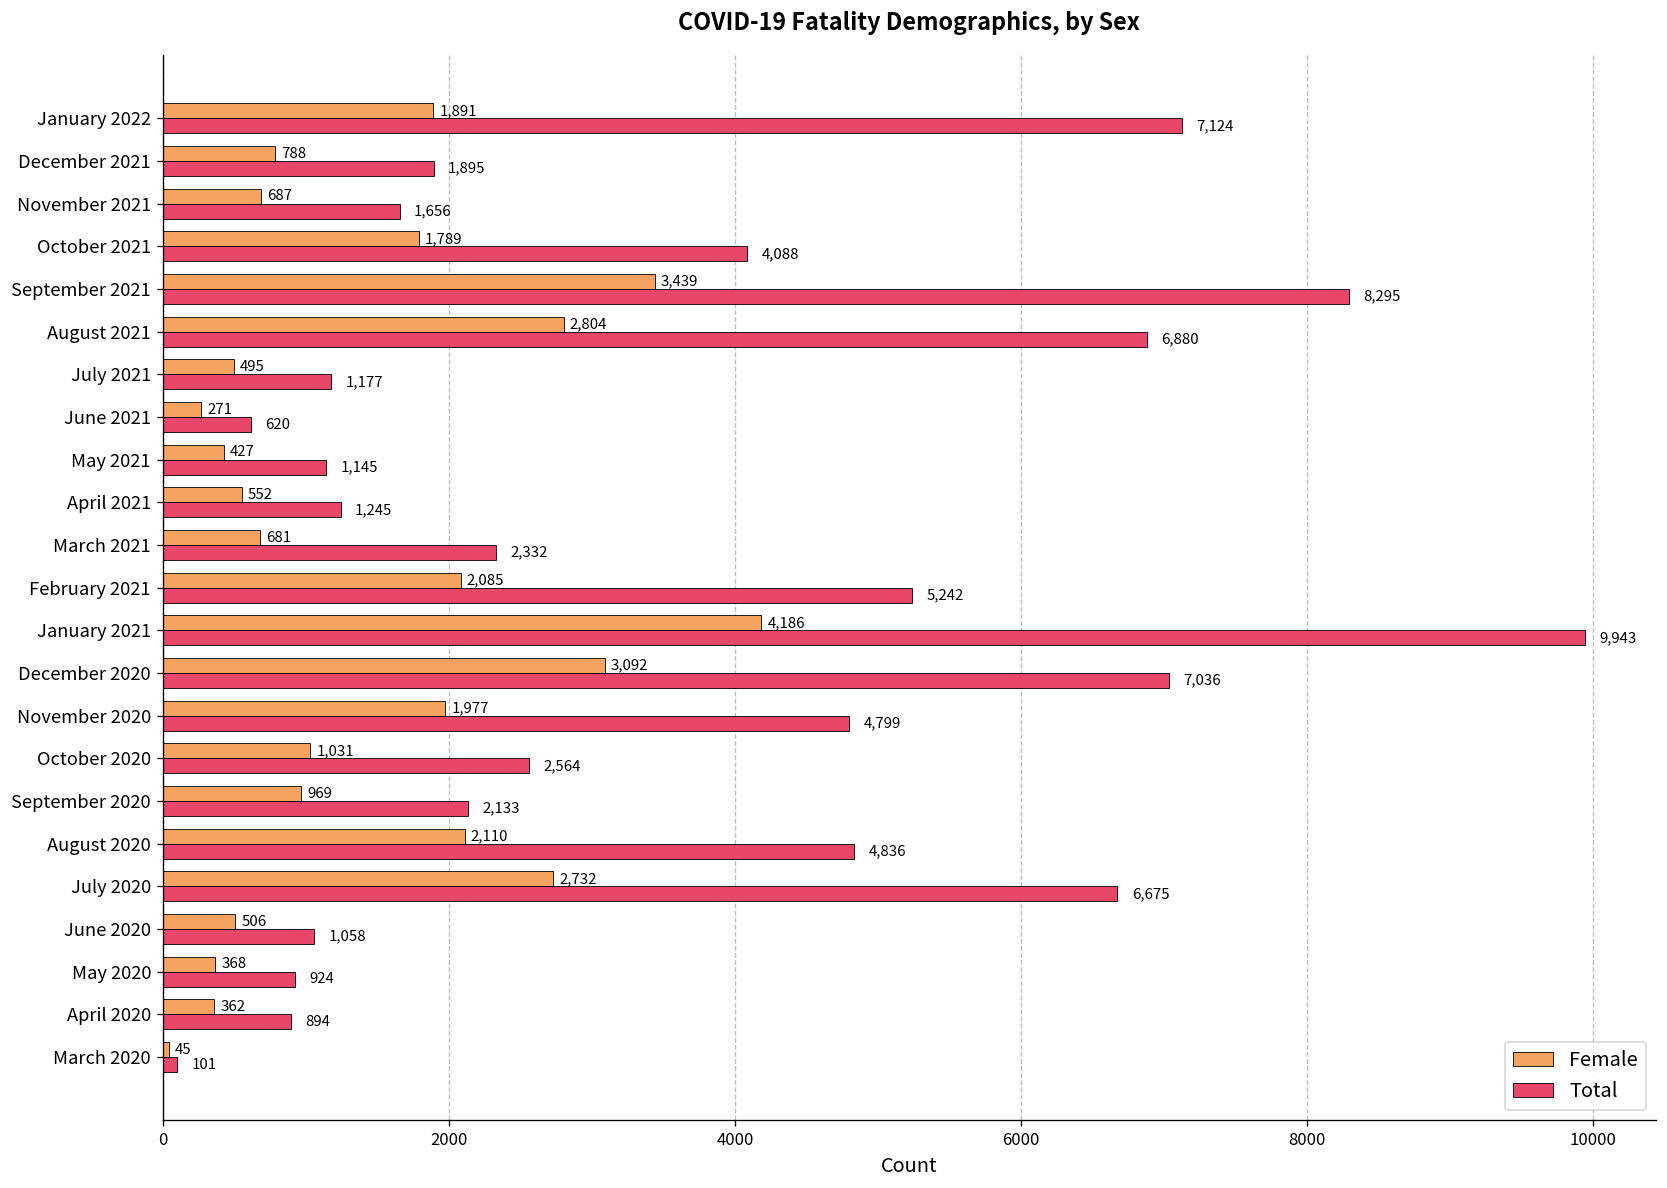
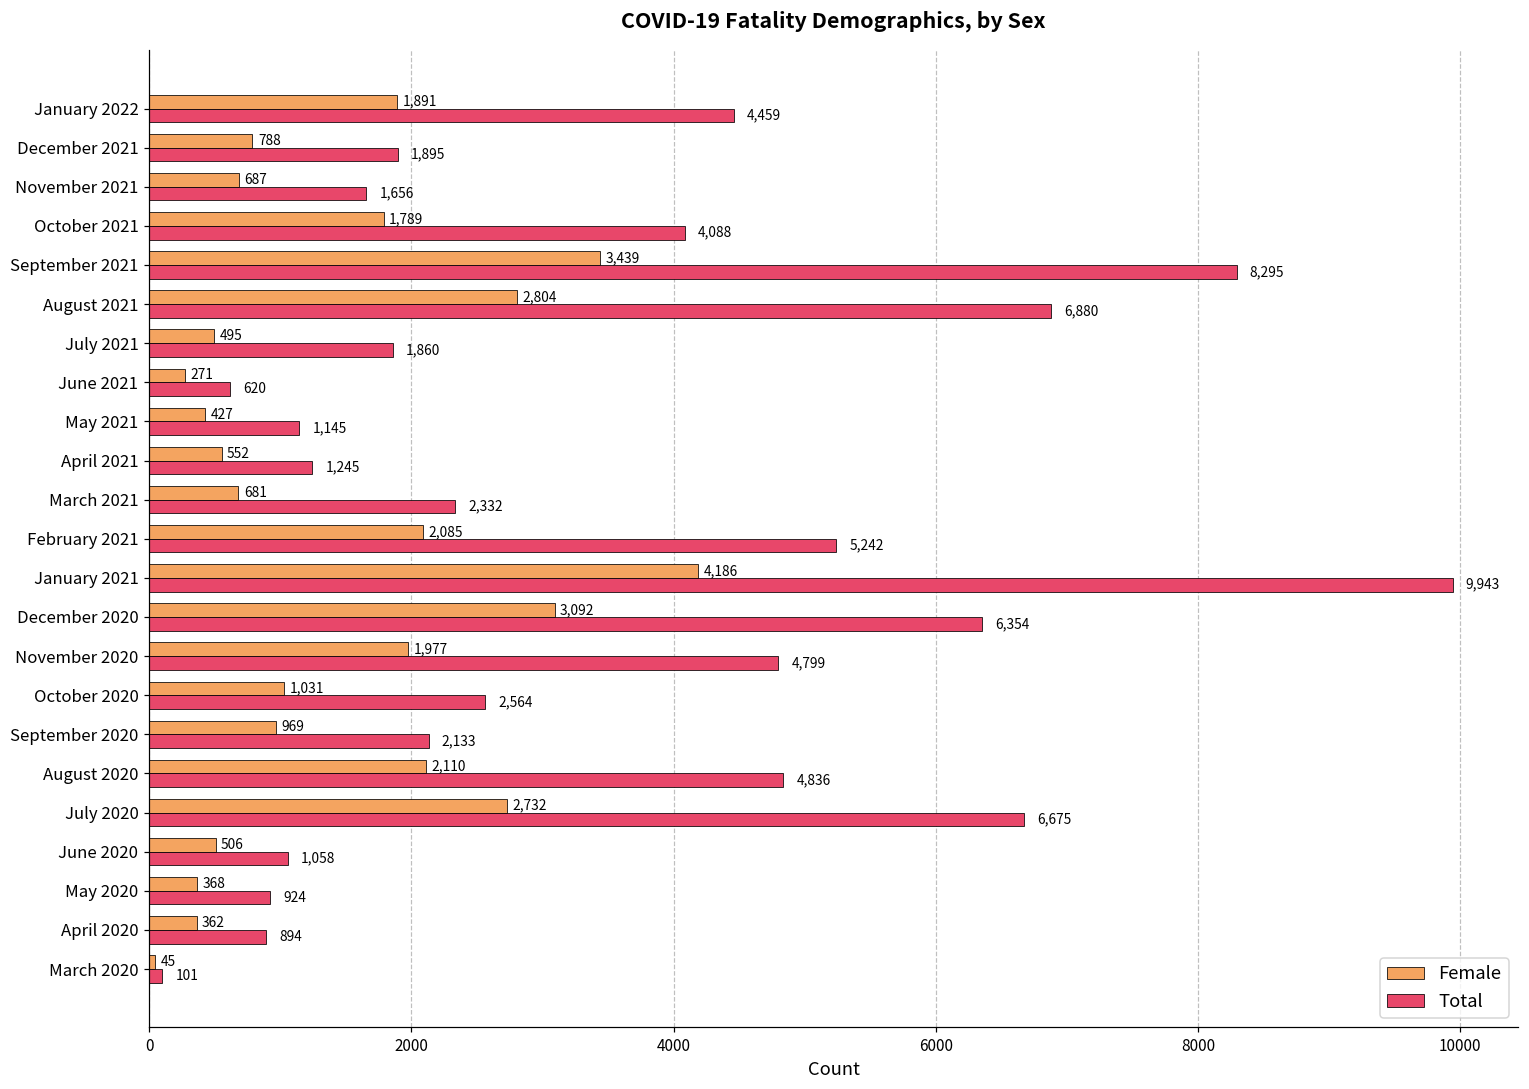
  {
    "Female": {
      "January 2022": "1,891",
      "December 2021": "788",
      "November 2021": "687",
      "October 2021": "1,789",
      "September 2021": "3,439",
      "August 2021": "2,804",
      "July 2021": "495",
      "June 2021": "271",
      "May 2021": "427",
      "April 2021": "552",
      "March 2021": "681",
      "February 2021": "2,085",
      "January 2021": "4,186",
      "December 2020": "3,092",
      "November 2020": "1,977",
      "October 2020": "1,031",
      "September 2020": "969",
      "August 2020": "2,110",
      "July 2020": "2,732",
      "June 2020": "506",
      "May 2020": "368",
      "April 2020": "362",
      "March 2020": "45"
    },
    "Total": {
-     "January 2022": "7,124",
+     "January 2022": "4,459",
      "December 2021": "1,895",
      "November 2021": "1,656",
      "October 2021": "4,088",
      "September 2021": "8,295",
      "August 2021": "6,880",
-     "July 2021": "1,177",
+     "July 2021": "1,860",
      "June 2021": "620",
      "May 2021": "1,145",
      "April 2021": "1,245",
      "March 2021": "2,332",
      "February 2021": "5,242",
      "January 2021": "9,943",
-     "December 2020": "7,036",
+     "December 2020": "6,354",
      "November 2020": "4,799",
      "October 2020": "2,564",
      "September 2020": "2,133",
      "August 2020": "4,836",
      "July 2020": "6,675",
      "June 2020": "1,058",
      "May 2020": "924",
      "April 2020": "894",
      "March 2020": "101"
    }
  }
